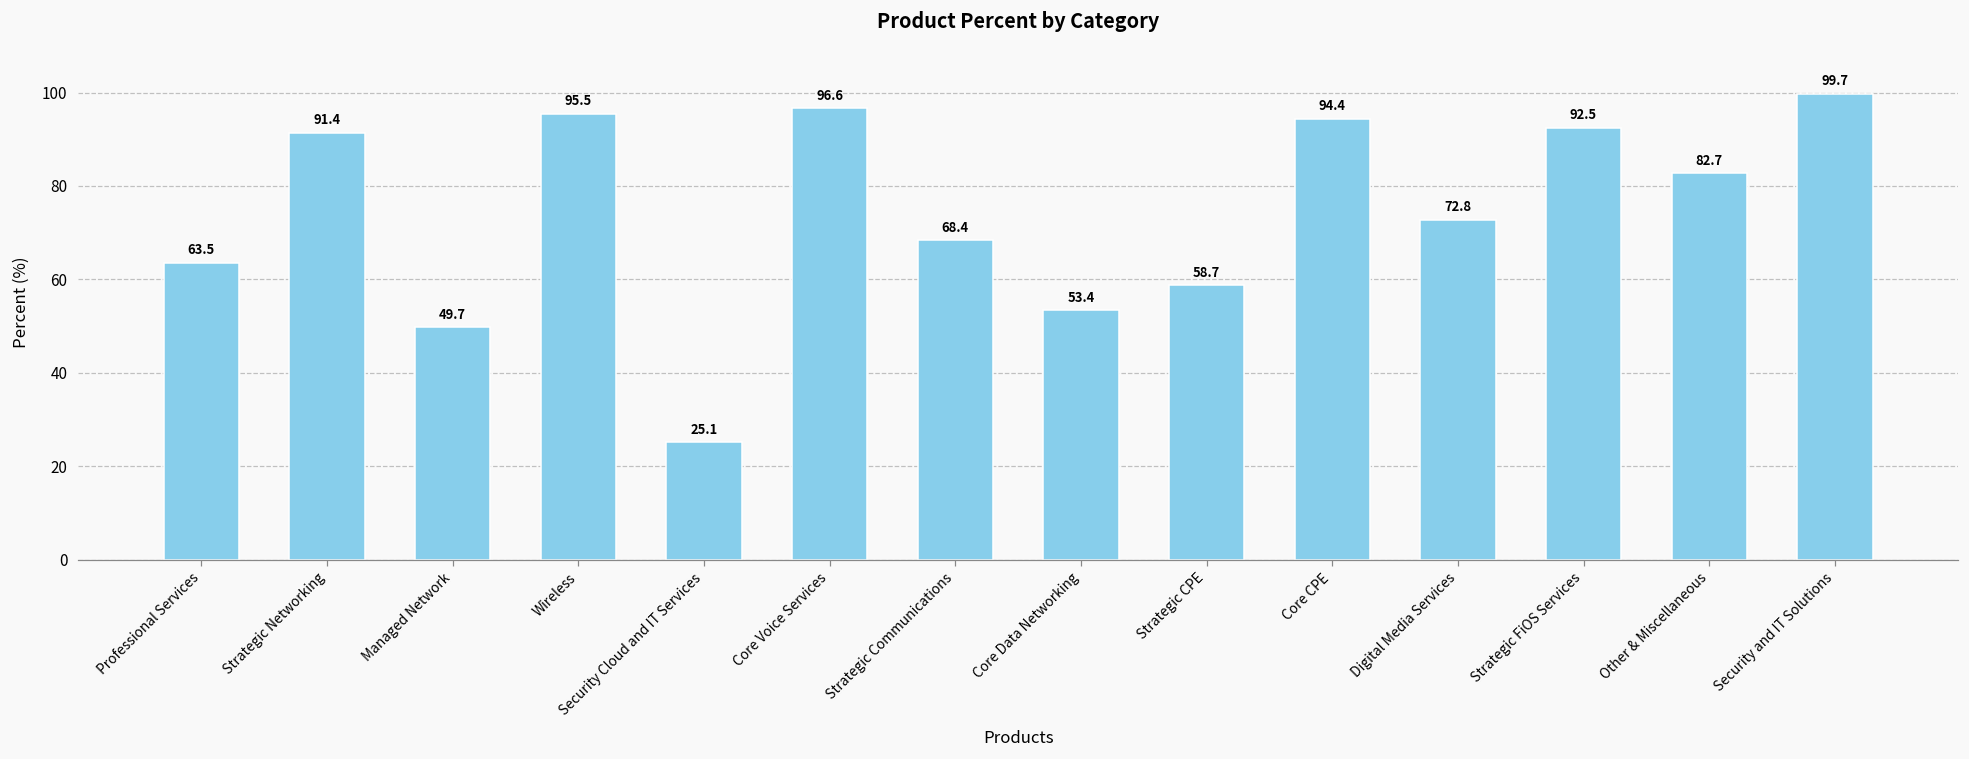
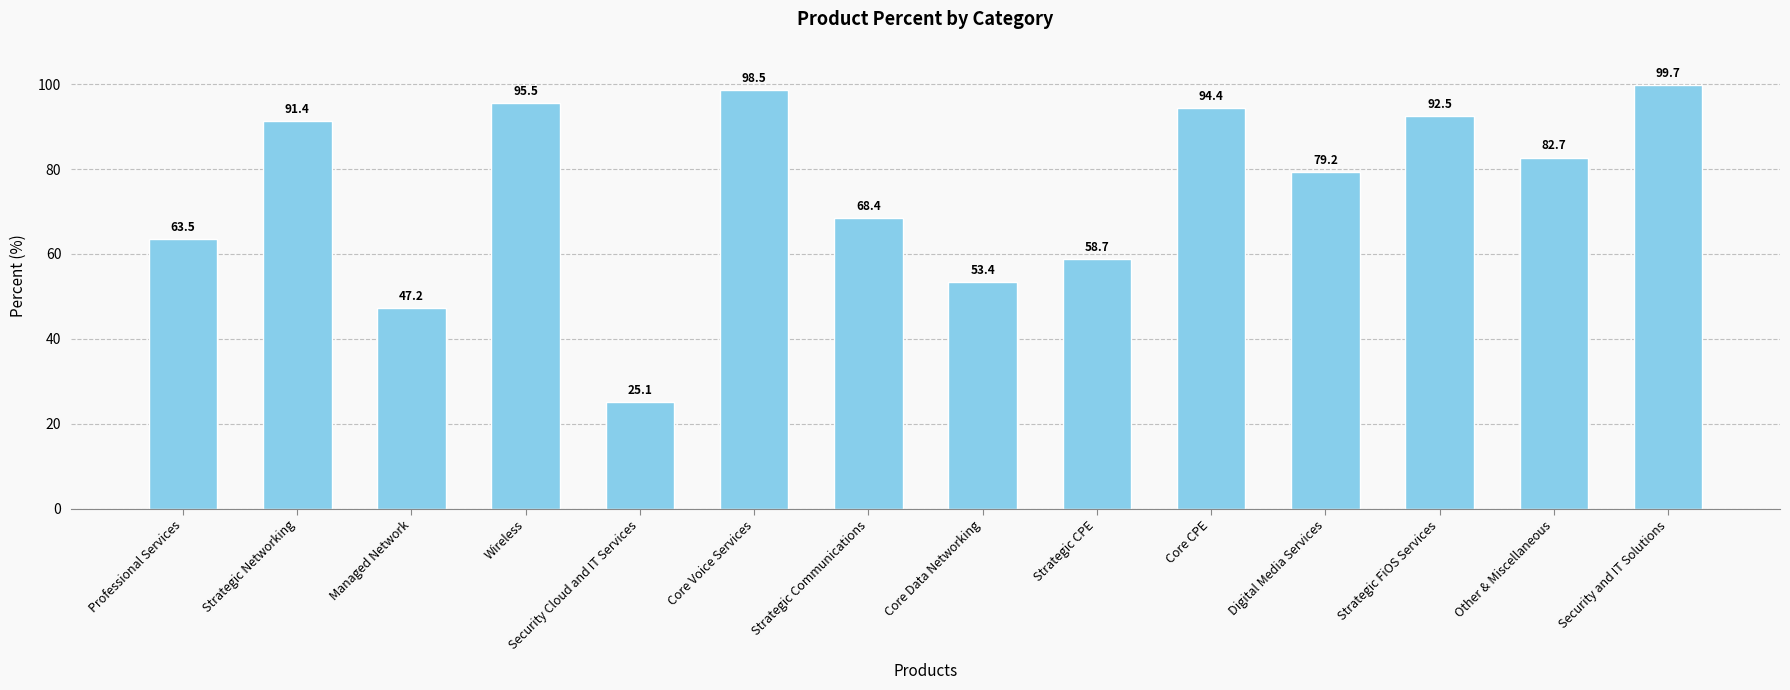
  {
    "Professional Services": 63.5,
    "Strategic Networking": 91.4,
-   "Managed Network": 49.7,
+   "Managed Network": 47.2,
    "Wireless": 95.5,
    "Security Cloud and IT Services": 25.1,
-   "Core Voice Services": 96.6,
+   "Core Voice Services": 98.5,
    "Strategic Communications": 68.4,
    "Core Data Networking": 53.4,
    "Strategic CPE": 58.7,
    "Core CPE": 94.4,
-   "Digital Media Services": 72.8,
+   "Digital Media Services": 79.2,
    "Strategic FiOS Services": 92.5,
    "Other & Miscellaneous": 82.7,
    "Security and IT Solutions": 99.7
  }
